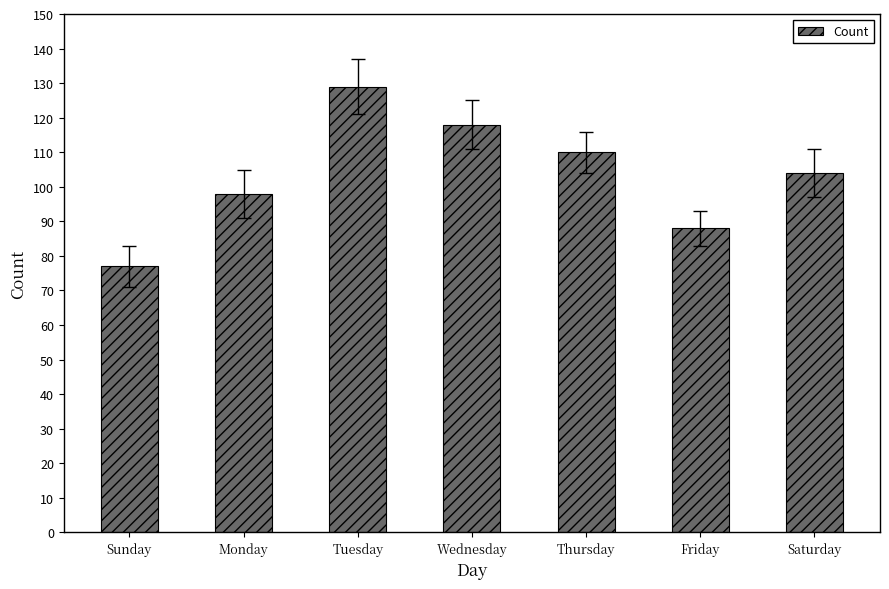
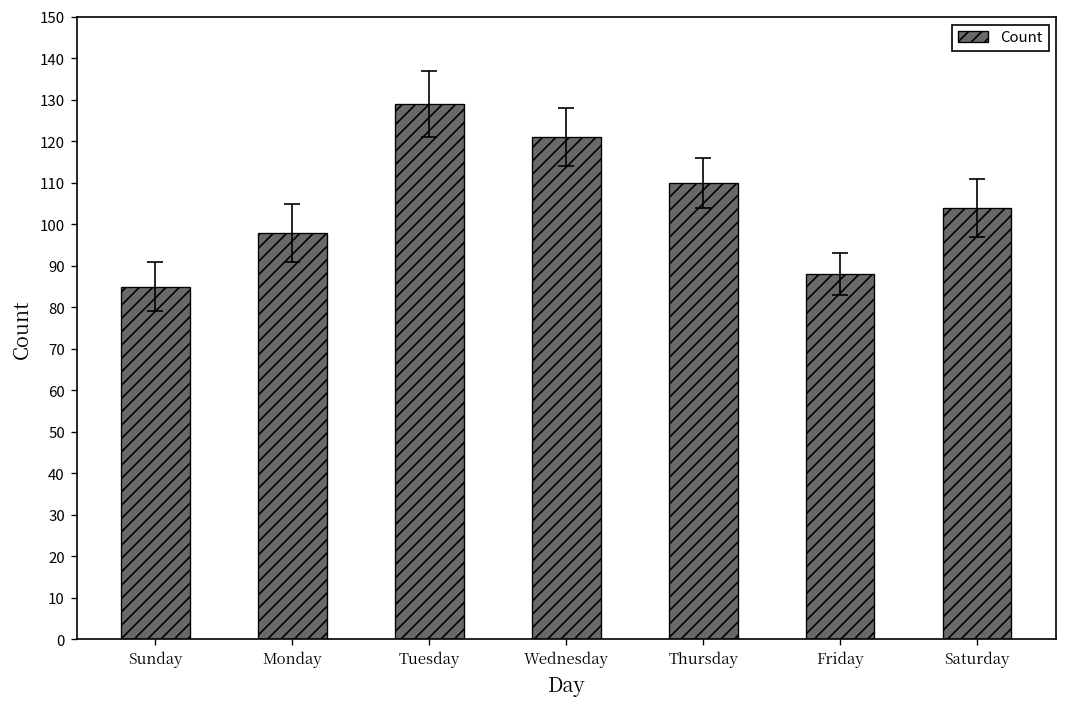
  {
    "Count": {
-     "Sunday": 77,
+     "Sunday": 85,
      "Monday": 98,
      "Tuesday": 129,
-     "Wednesday": 118,
+     "Wednesday": 121,
      "Thursday": 110,
      "Friday": 88,
      "Saturday": 104
    }
  }
